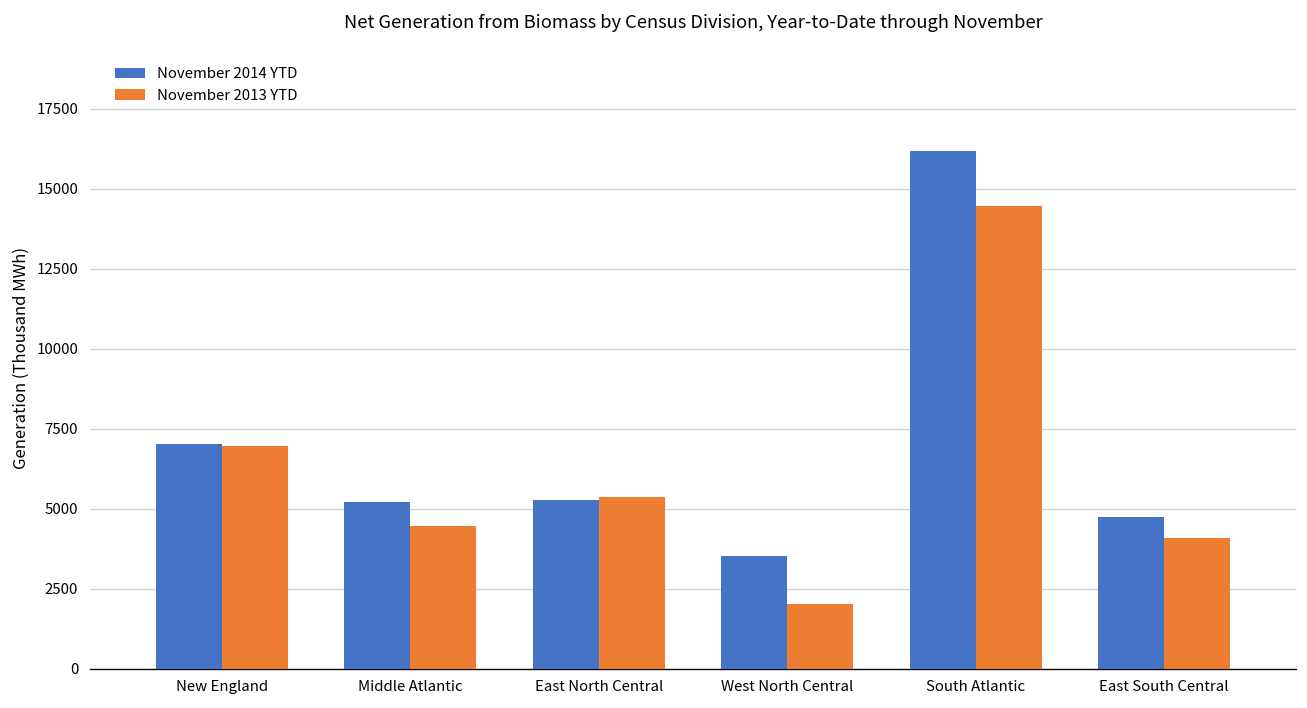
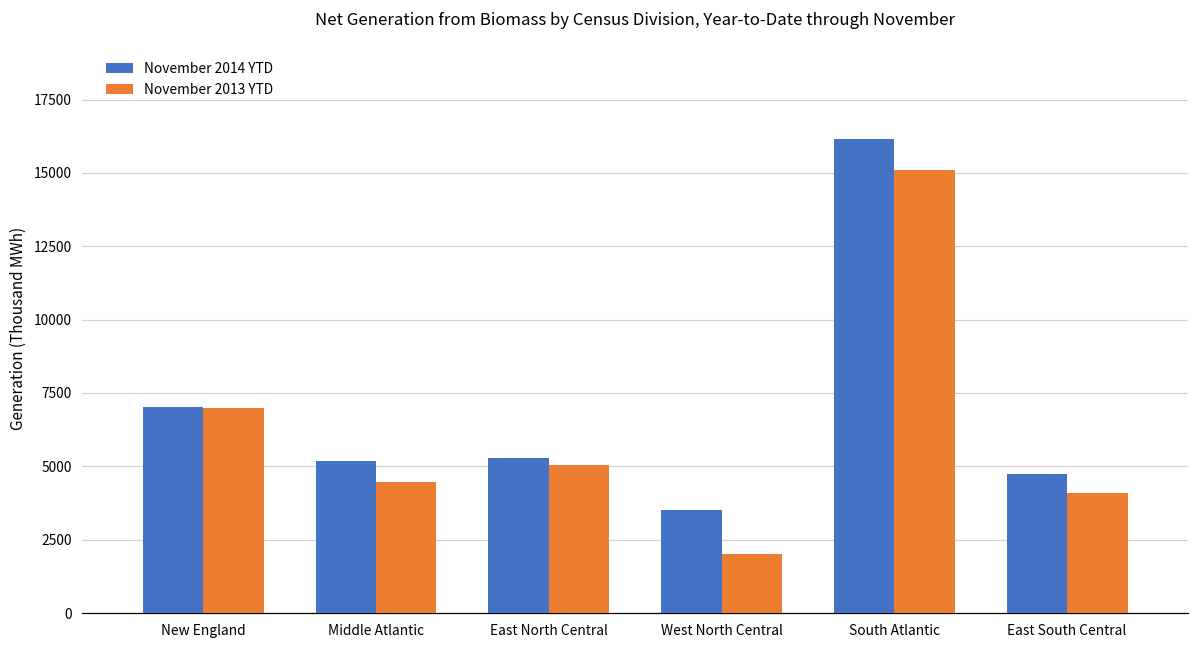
  {
    "November 2014 YTD": {
      "New England": 7000,
      "Middle Atlantic": 5200,
      "East North Central": 5300,
      "West North Central": 3500,
      "South Atlantic": 16200,
      "East South Central": 4700
    },
    "November 2013 YTD": {
      "New England": 7000,
      "Middle Atlantic": 4500,
-     "East North Central": 5400,
+     "East North Central": 5000,
      "West North Central": 2000,
-     "South Atlantic": 14500,
+     "South Atlantic": 15100,
      "East South Central": 4100
    }
  }
